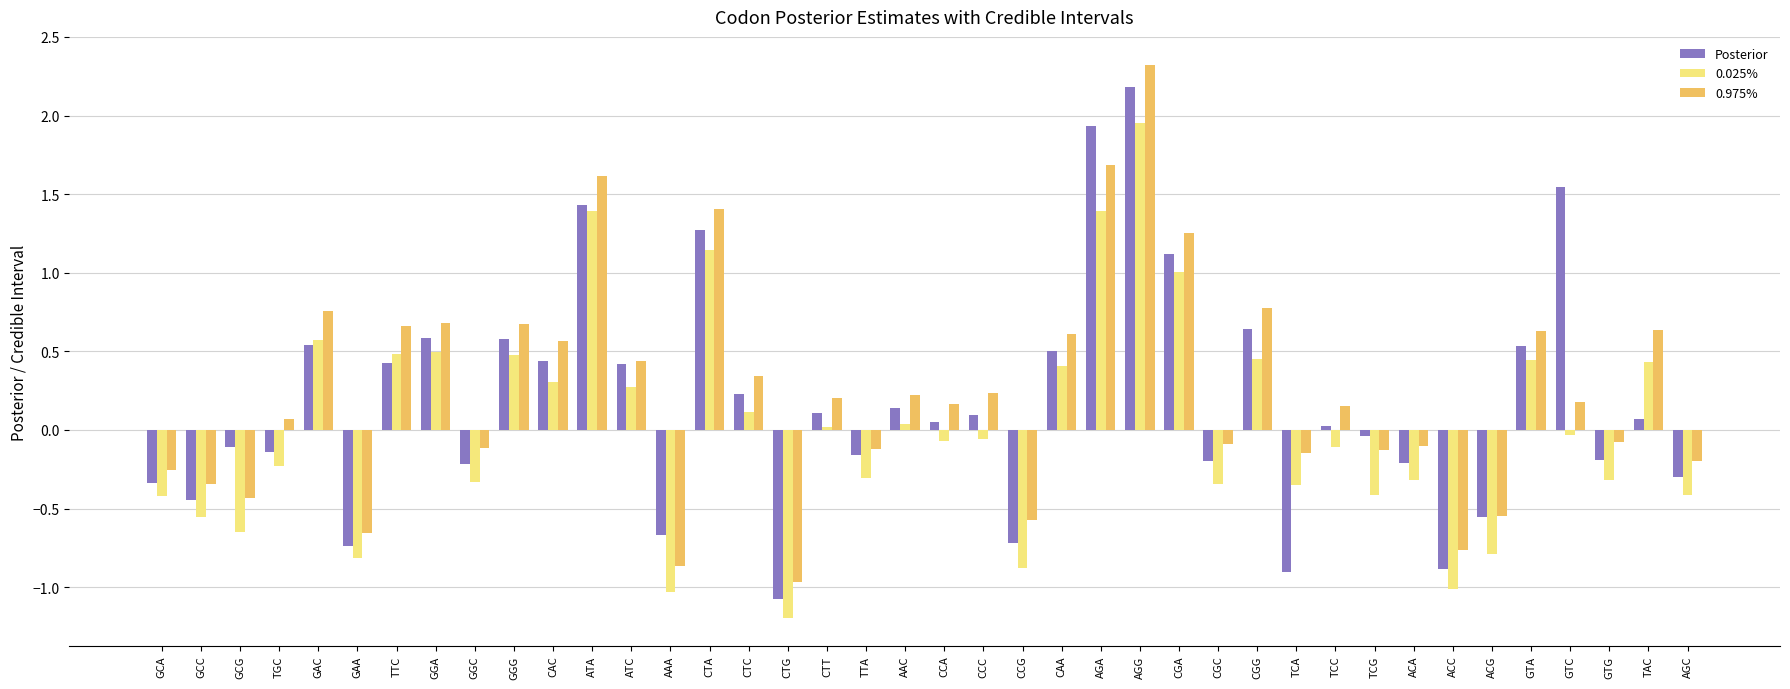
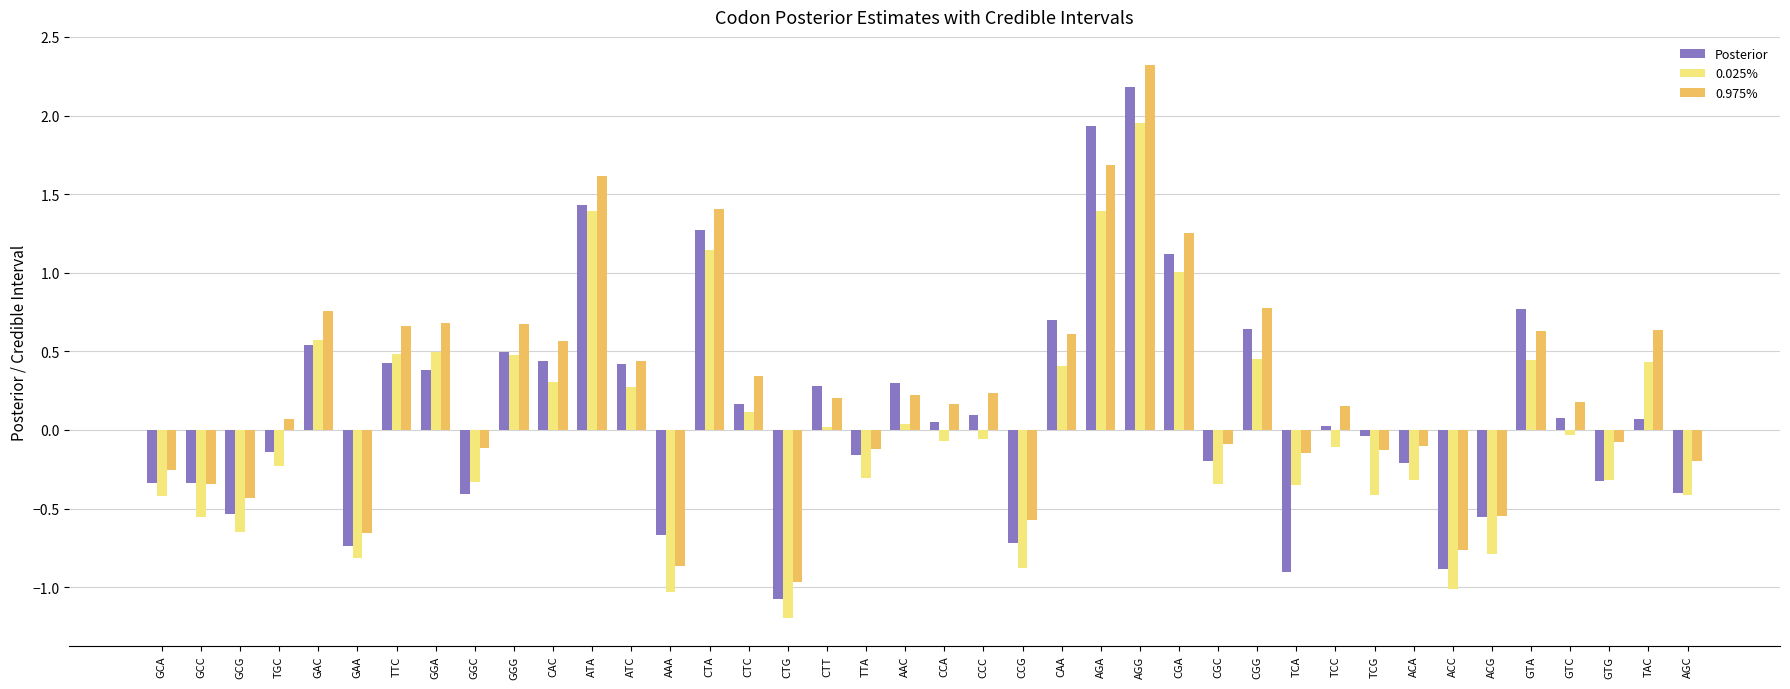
  {
    "Posterior": {
      "GCA": -0.33,
-     "GCC": -0.45,
-     "GCG": -0.11,
+     "GCC": -0.33,
+     "GCG": -0.54,
      "TGC": -0.14,
      "GAC": 0.54,
      "GAA": -0.74,
      "TTC": 0.42,
-     "GGA": 0.59,
-     "GGC": -0.22,
-     "GGG": 0.58,
+     "GGA": 0.38,
+     "GGC": -0.41,
+     "GGG": 0.50,
      "CAC": 0.44,
      "ATA": 1.43,
      "ATC": 0.42,
      "AAA": -0.67,
      "CTA": 1.27,
-     "CTC": 0.23,
+     "CTC": 0.16,
      "CTG": -1.08,
-     "CTT": 0.11,
+     "CTT": 0.28,
      "TTA": -0.16,
-     "AAC": 0.14,
+     "AAC": 0.30,
      "CCA": 0.05,
      "CCC": 0.09,
      "CCG": -0.72,
-     "CAA": 0.50,
+     "CAA": 0.70,
      "AGA": 1.94,
      "AGG": 2.18,
      "CGA": 1.12,
      "CGC": -0.20,
      "CGG": 0.64,
      "TCA": -0.91,
      "TCC": 0.03,
      "TCG": -0.04,
      "ACA": -0.21,
      "ACC": -0.89,
      "ACG": -0.55,
-     "GTA": 0.54,
-     "GTC": 1.54,
-     "GTG": -0.19,
+     "GTA": 0.77,
+     "GTC": 0.07,
+     "GTG": -0.32,
      "TAC": 0.07,
-     "AGC": -0.30
+     "AGC": -0.40
    }
  }
